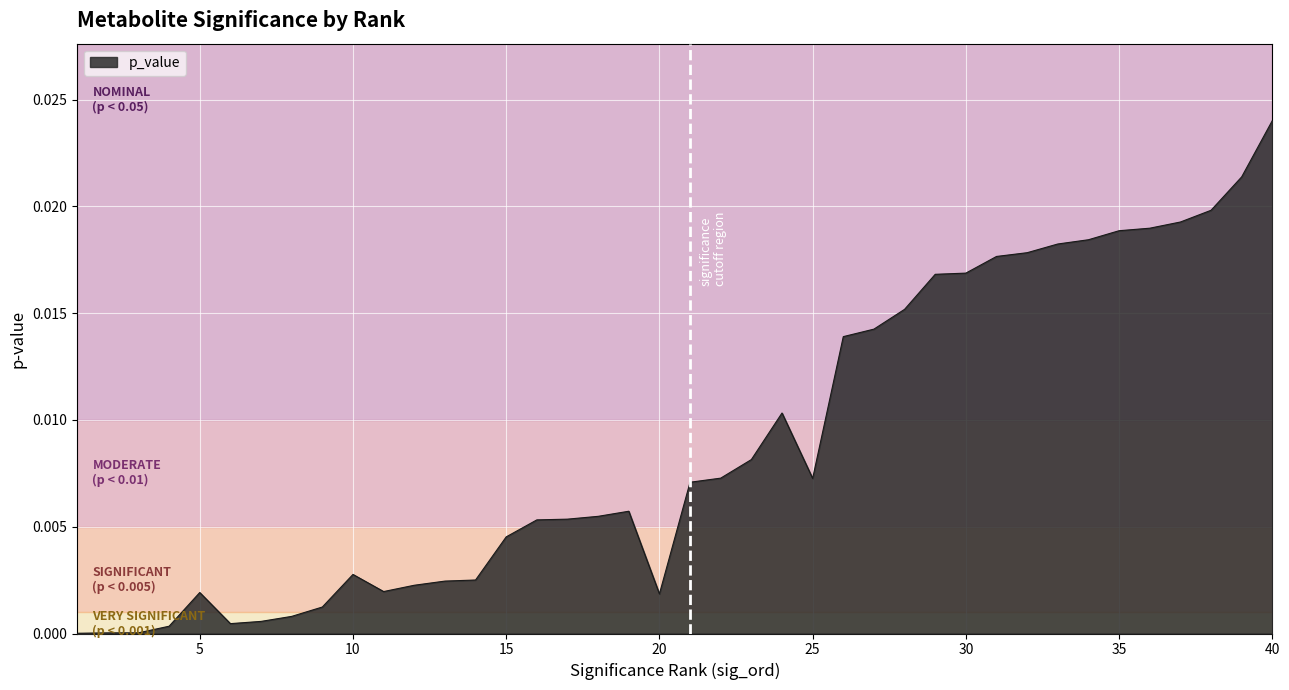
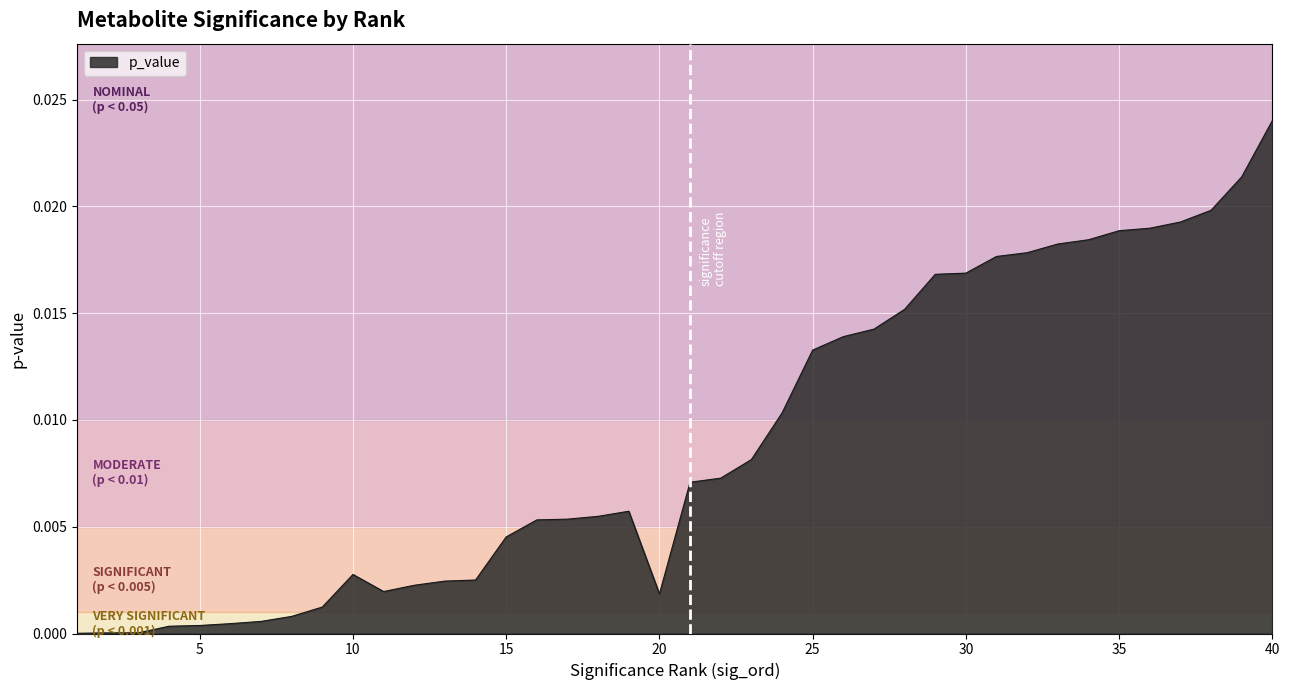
  {
-   "5": 0.0019,
+   "5": 0.0004,
    "10": 0.0028,
    "15": 0.0045,
    "20": 0.0019,
-   "25": 0.0073,
+   "25": 0.0133,
    "30": 0.0169,
    "35": 0.0189,
    "40": 0.0240
  }
